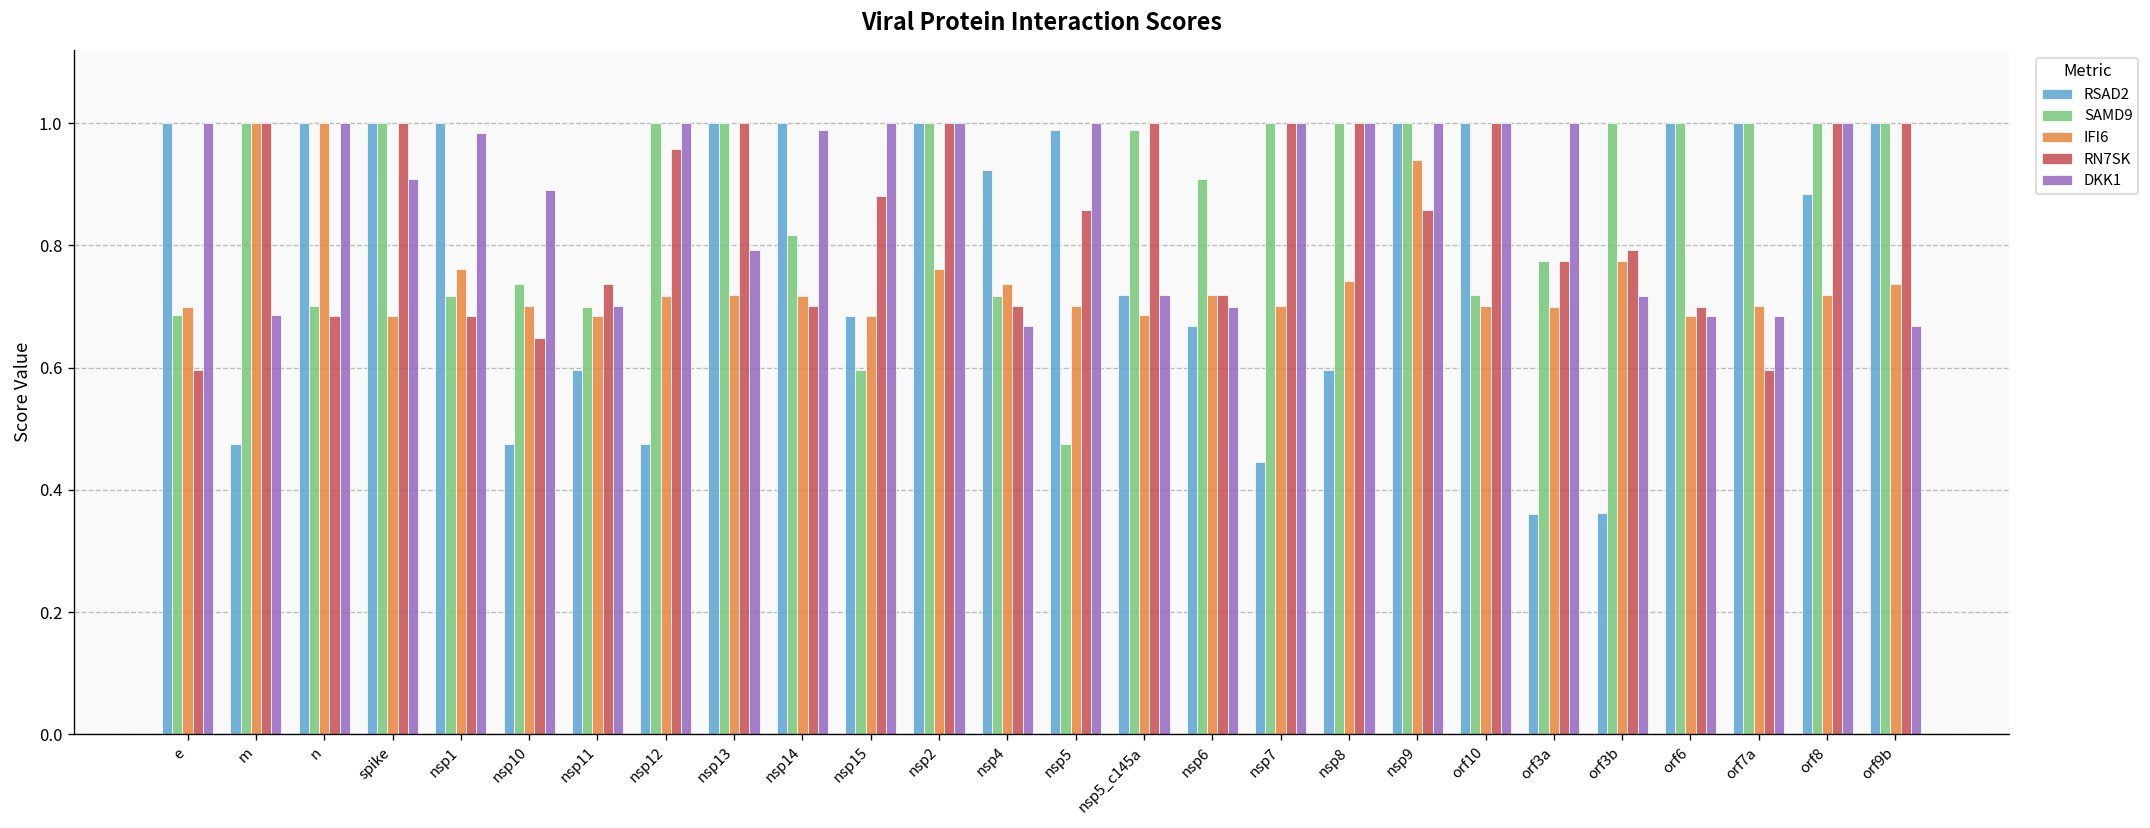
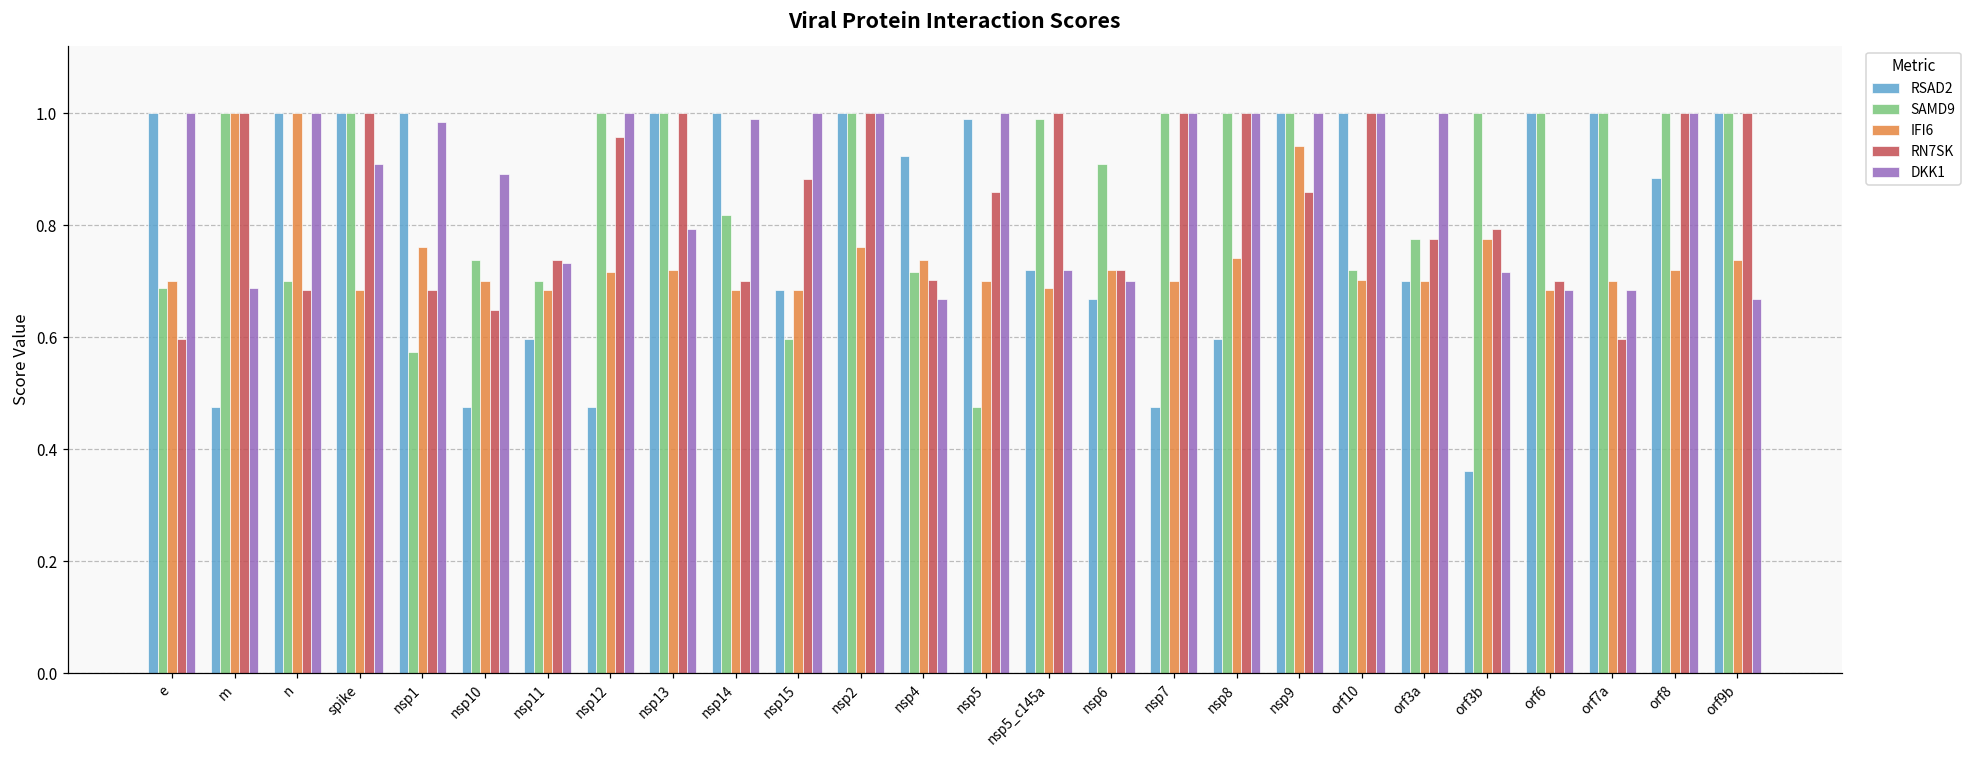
  {
    "RSAD2": {
      "e": 1.00,
      "m": 0.48,
      "n": 1.00,
      "spike": 1.00,
      "nsp1": 1.00,
      "nsp10": 0.48,
      "nsp11": 0.60,
      "nsp12": 0.48,
      "nsp13": 1.00,
      "nsp14": 1.00,
      "nsp15": 0.68,
      "nsp2": 1.00,
      "nsp4": 0.92,
      "nsp5": 0.99,
      "nsp5_c145a": 0.72,
      "nsp6": 0.67,
-     "nsp7": 0.44,
+     "nsp7": 0.48,
      "nsp8": 0.60,
      "nsp9": 1.00,
      "orf10": 1.00,
-     "orf3a": 0.36,
+     "orf3a": 0.70,
      "orf3b": 0.36,
      "orf6": 1.00,
      "orf7a": 1.00,
      "orf8": 0.88,
      "orf9b": 1.00
    },
    "SAMD9": {
      "e": 0.69,
      "m": 1.00,
      "n": 0.70,
      "spike": 1.00,
-     "nsp1": 0.72,
+     "nsp1": 0.57,
      "nsp10": 0.74,
      "nsp11": 0.70,
      "nsp12": 1.00,
      "nsp13": 1.00,
      "nsp14": 0.82,
      "nsp15": 0.60,
      "nsp2": 1.00,
      "nsp4": 0.72,
      "nsp5": 0.48,
      "nsp5_c145a": 0.99,
      "nsp6": 0.91,
      "nsp7": 1.00,
      "nsp8": 1.00,
      "nsp9": 1.00,
      "orf10": 0.72,
      "orf3a": 0.77,
      "orf3b": 1.00,
      "orf6": 1.00,
      "orf7a": 1.00,
      "orf8": 1.00,
      "orf9b": 1.00
    },
    "IFI6": {
      "e": 0.70,
      "m": 1.00,
      "n": 1.00,
      "spike": 0.68,
      "nsp1": 0.76,
      "nsp10": 0.70,
      "nsp11": 0.68,
      "nsp12": 0.72,
      "nsp13": 0.72,
-     "nsp14": 0.72,
+     "nsp14": 0.68,
      "nsp15": 0.68,
      "nsp2": 0.76,
      "nsp4": 0.74,
      "nsp5": 0.70,
      "nsp5_c145a": 0.69,
      "nsp6": 0.72,
      "nsp7": 0.70,
      "nsp8": 0.74,
      "nsp9": 0.94,
      "orf10": 0.70,
      "orf3a": 0.70,
      "orf3b": 0.77,
      "orf6": 0.68,
      "orf7a": 0.70,
      "orf8": 0.72,
      "orf9b": 0.74
    },
    "RN7SK": {
      "e": 0.60,
      "m": 1.00,
      "n": 0.68,
      "spike": 1.00,
      "nsp1": 0.68,
      "nsp10": 0.65,
      "nsp11": 0.74,
      "nsp12": 0.96,
      "nsp13": 1.00,
      "nsp14": 0.70,
      "nsp15": 0.88,
      "nsp2": 1.00,
      "nsp4": 0.70,
      "nsp5": 0.86,
      "nsp5_c145a": 1.00,
      "nsp6": 0.72,
      "nsp7": 1.00,
      "nsp8": 1.00,
      "nsp9": 0.86,
      "orf10": 1.00,
      "orf3a": 0.77,
      "orf3b": 0.79,
      "orf6": 0.70,
      "orf7a": 0.60,
      "orf8": 1.00,
      "orf9b": 1.00
    },
    "DKK1": {
      "e": 1.00,
      "m": 0.69,
      "n": 1.00,
      "spike": 0.91,
      "nsp1": 0.98,
      "nsp10": 0.89,
-     "nsp11": 0.70,
+     "nsp11": 0.73,
      "nsp12": 1.00,
      "nsp13": 0.79,
      "nsp14": 0.99,
      "nsp15": 1.00,
      "nsp2": 1.00,
      "nsp4": 0.67,
      "nsp5": 1.00,
      "nsp5_c145a": 0.72,
      "nsp6": 0.70,
      "nsp7": 1.00,
      "nsp8": 1.00,
      "nsp9": 1.00,
      "orf10": 1.00,
      "orf3a": 1.00,
      "orf3b": 0.72,
      "orf6": 0.68,
      "orf7a": 0.68,
      "orf8": 1.00,
      "orf9b": 0.67
    }
  }
